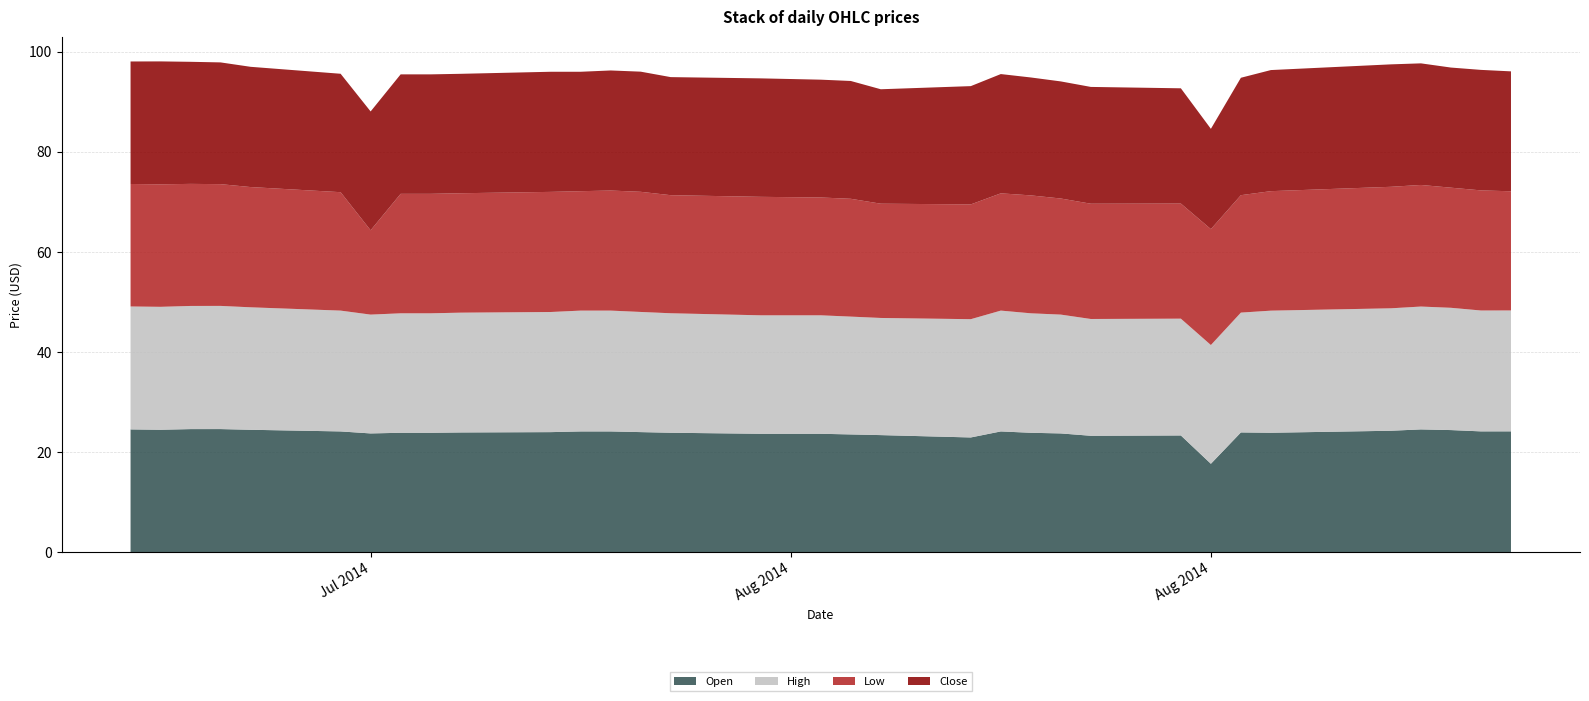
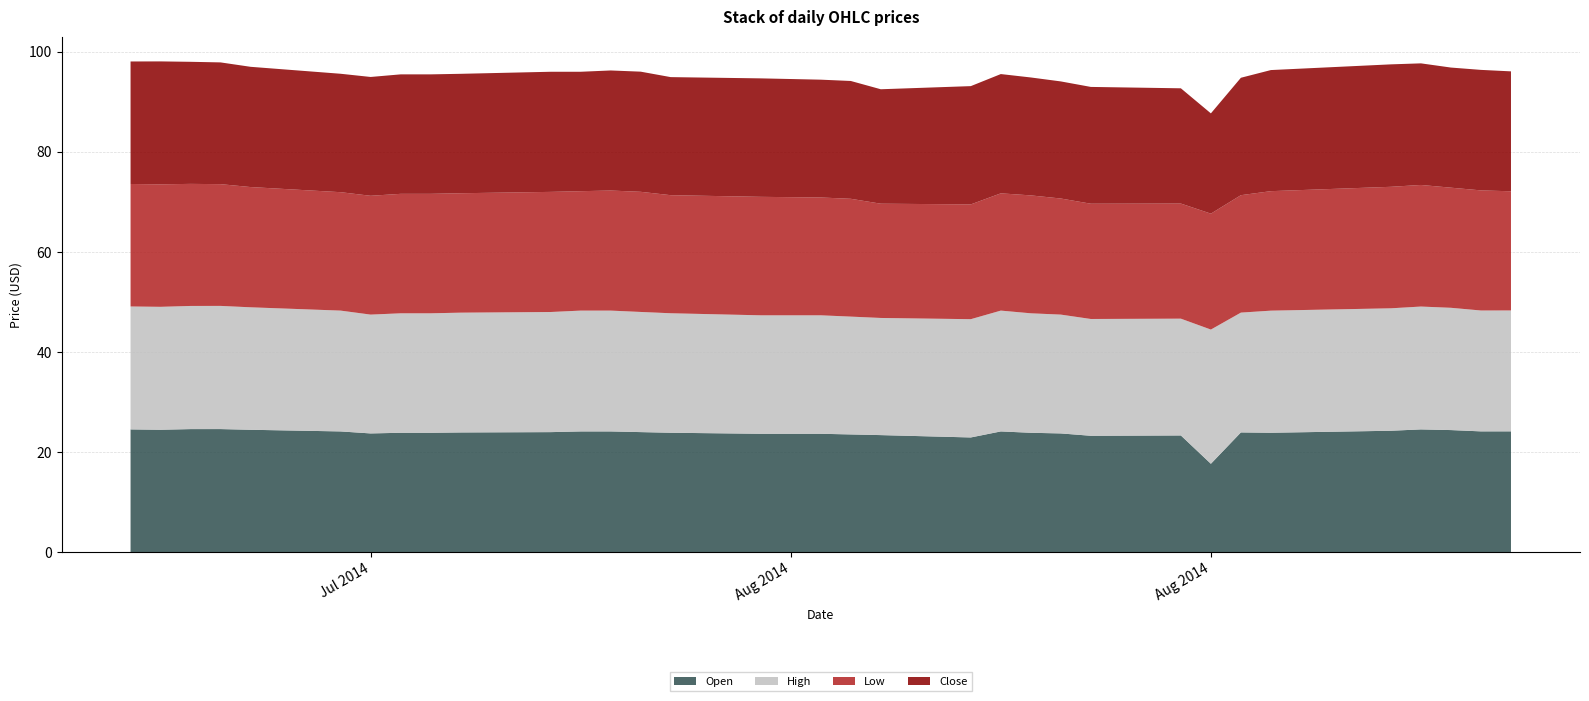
  {
    "Open": {
      "Jul 2014": 24,
      "Aug 2014": 18
    },
    "High": {
      "Jul 2014": 24,
-     "Aug 2014": 24
+     "Aug 2014": 27
    },
    "Low": {
-     "Jul 2014": 17,
+     "Jul 2014": 24,
      "Aug 2014": 23
    },
    "Close": {
      "Jul 2014": 24,
      "Aug 2014": 20
    }
  }
